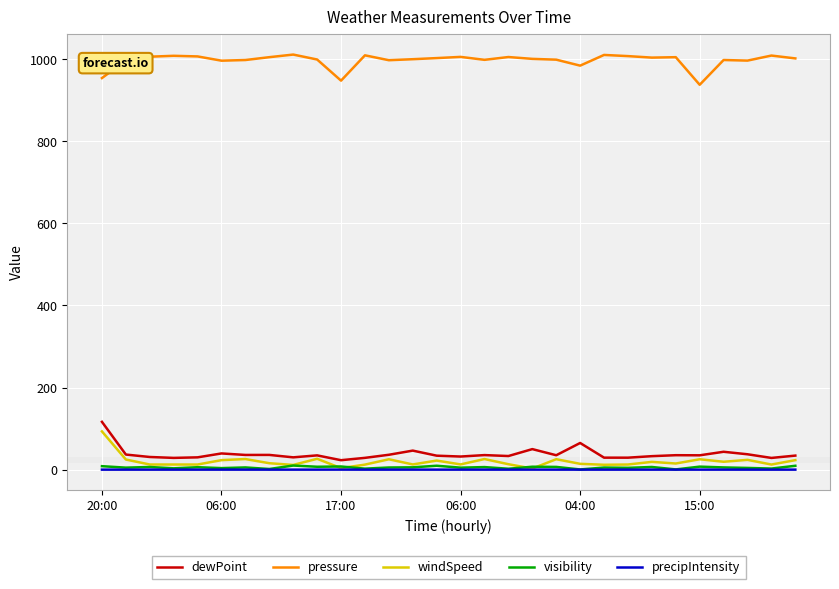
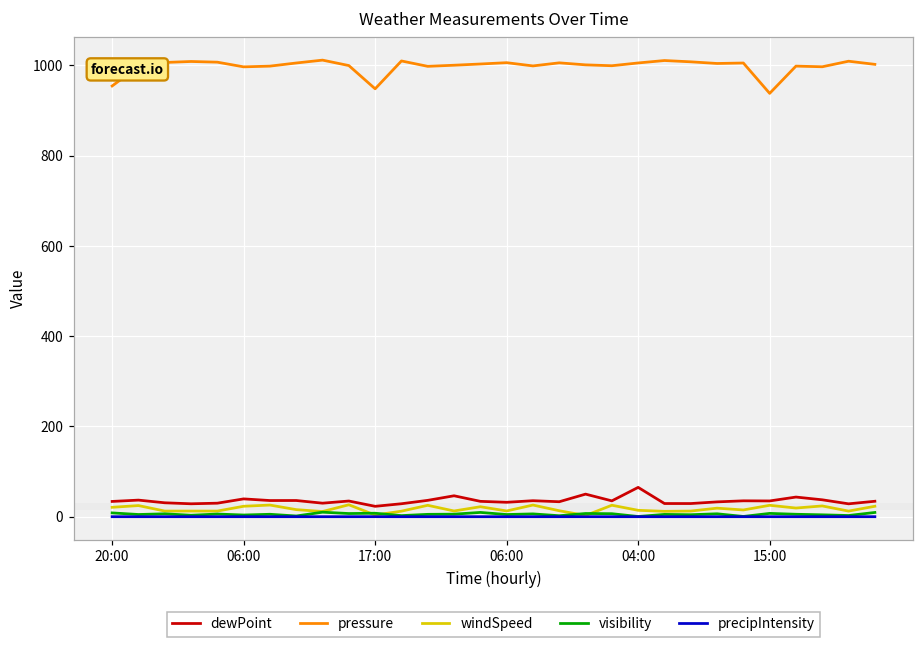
  {
    "dewPoint": {
-     "20:00": 120,
+     "20:00": 30,
      "17:00": 20,
      "04:00": 60,
      "15:00": 30
    },
    "pressure": {
      "20:00": 950,
      "17:00": 950,
-     "04:00": 980,
+     "04:00": 1010,
      "15:00": 940
    },
    "windSpeed": {
-     "20:00": 90,
+     "20:00": 20,
      "04:00": 10,
      "15:00": 30
    },
    "visibility": {
      "20:00": 10,
      "15:00": 10
    },
    "precipIntensity": {
      "20:00": 0,
      "15:00": 0
    }
  }
